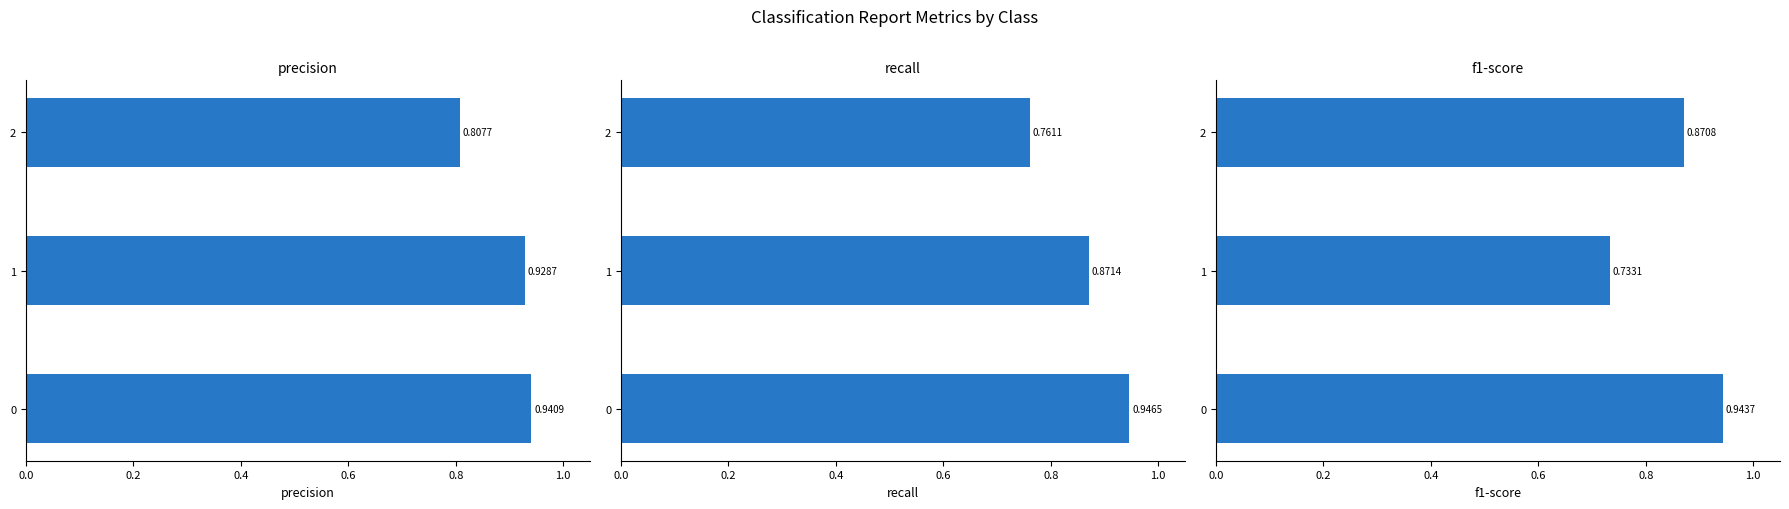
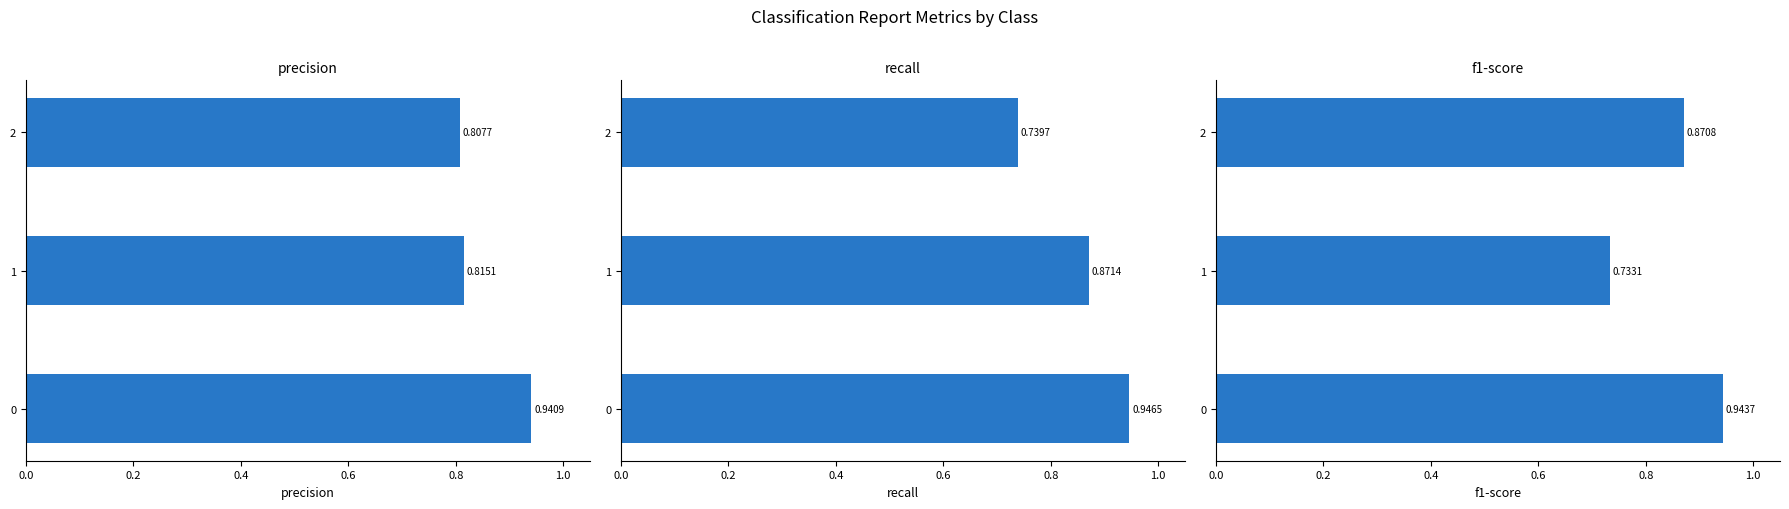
  {
    "precision": {
      "2": 0.8077,
-     "1": 0.9287,
+     "1": 0.8151,
      "0": 0.9409
    },
    "recall": {
-     "2": 0.7611,
+     "2": 0.7397,
      "1": 0.8714,
      "0": 0.9465
    },
    "f1-score": {
      "2": 0.8708,
      "1": 0.7331,
      "0": 0.9437
    }
  }
